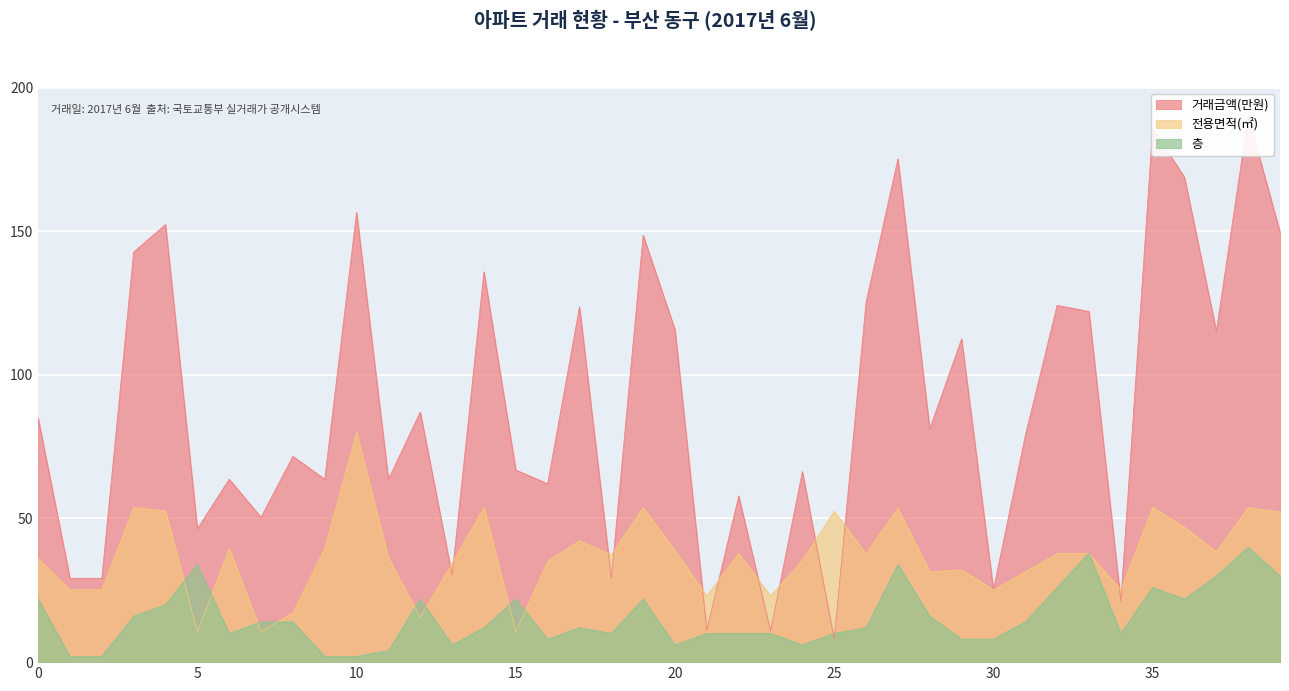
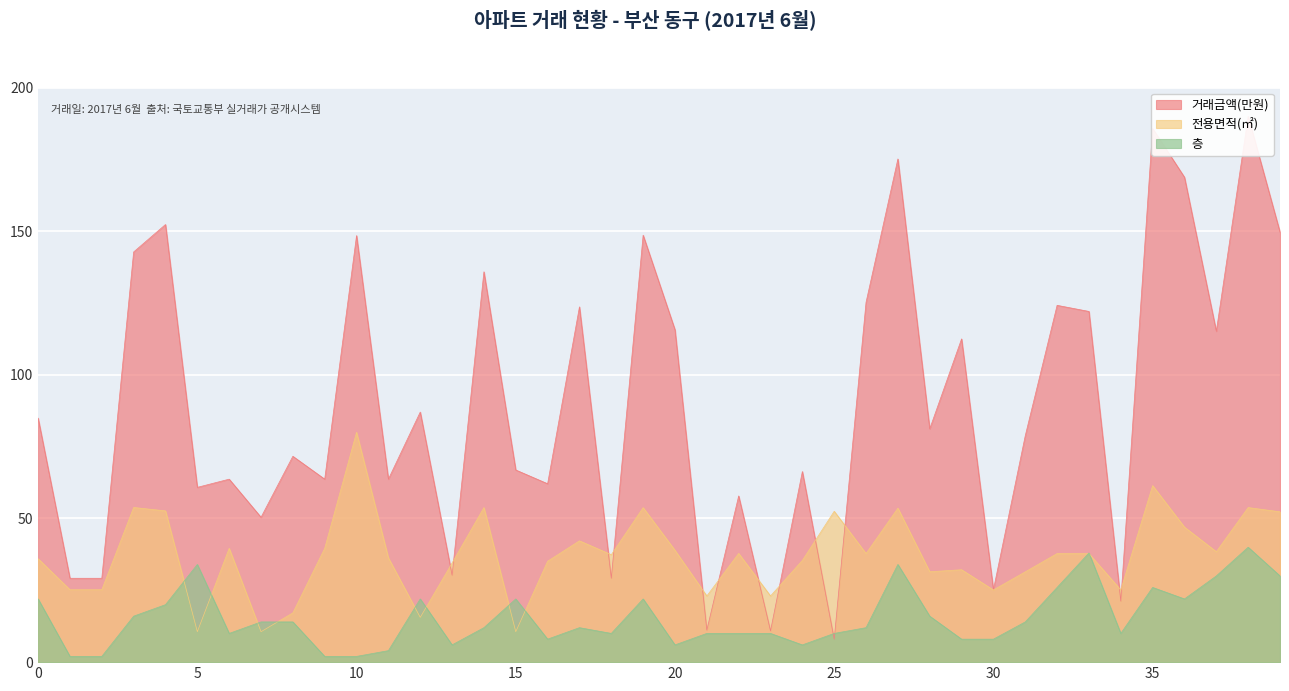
  {
    "거래금액(만원)": {
      "0": 85,
-     "5": 46,
-     "10": 157,
+     "5": 61,
+     "10": 148,
      "15": 67,
      "20": 116,
      "25": 8
    },
    "전용면적(㎡)": {
      "0": 36,
      "5": 11,
      "10": 80,
      "15": 11,
      "20": 39,
      "25": 53,
-     "35": 54
+     "35": 61
    },
    "층": {
      "0": 22,
      "5": 34,
      "10": 2,
      "15": 22,
      "20": 6,
      "25": 10,
      "30": 8,
      "35": 26
    }
  }
